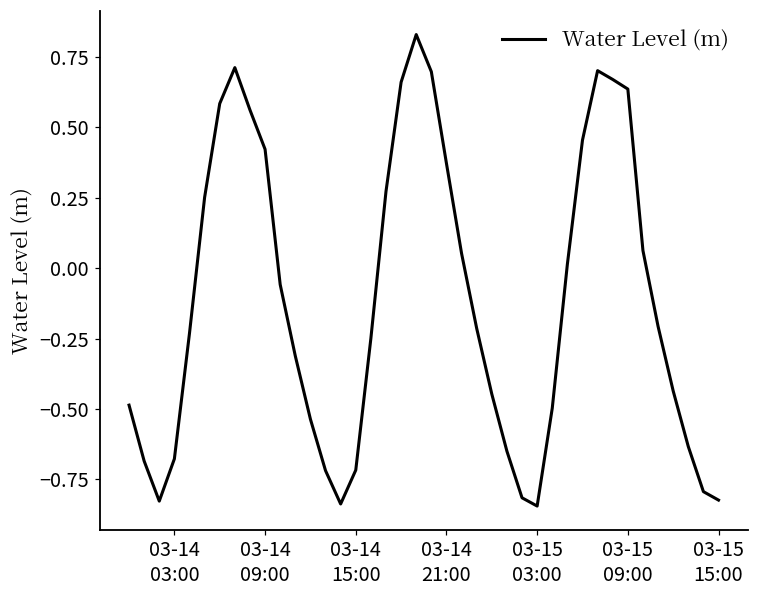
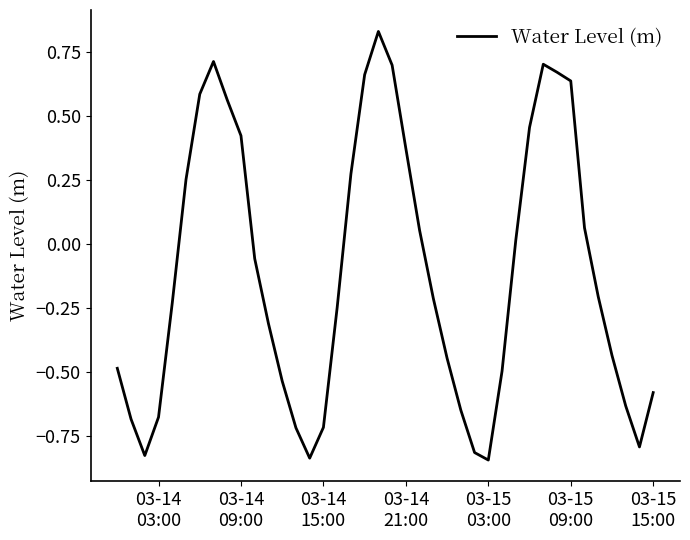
  {
    "03-14 03:00": -0.68,
    "03-14 09:00": 0.42,
    "03-14 15:00": -0.72,
    "03-14 21:00": 0.37,
    "03-15 03:00": -0.85,
    "03-15 09:00": 0.64,
-   "03-15 15:00": -0.82
+   "03-15 15:00": -0.58
  }
